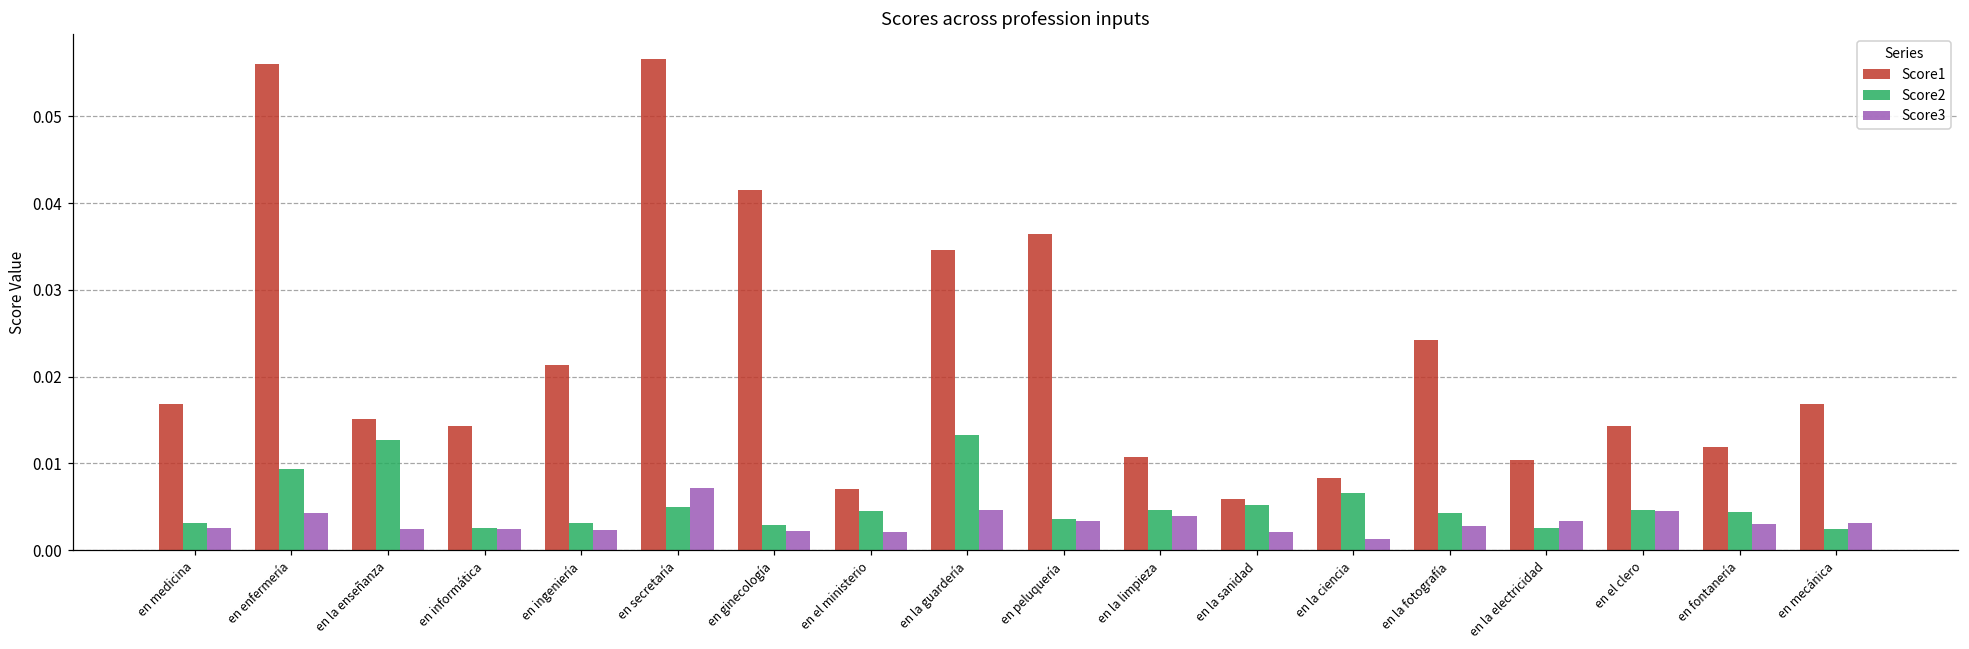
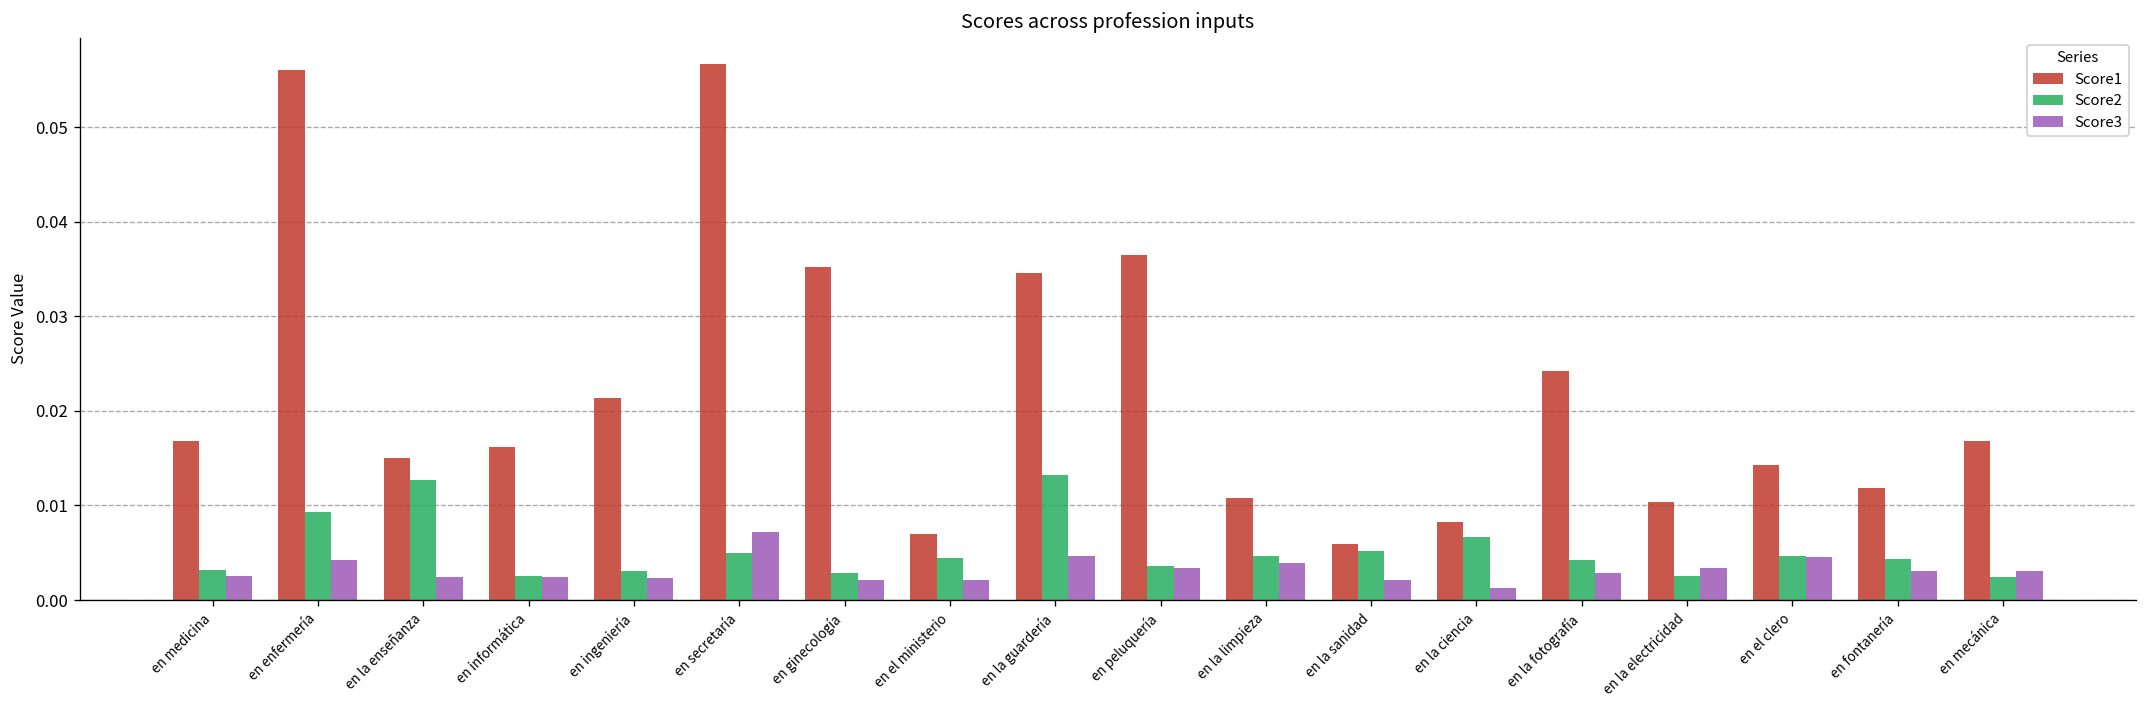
  {
    "Score1": {
      "en medicina": 0.017,
      "en enfermería": 0.056,
      "en la enseñanza": 0.015,
-     "en informática": 0.014,
+     "en informática": 0.016,
      "en ingeniería": 0.021,
      "en secretaría": 0.057,
-     "en ginecología": 0.042,
+     "en ginecología": 0.035,
      "en el ministerio": 0.007,
      "en la guardería": 0.035,
      "en peluquería": 0.036,
      "en la limpieza": 0.011,
      "en la sanidad": 0.006,
      "en la ciencia": 0.008,
      "en la fotografía": 0.024,
      "en la electricidad": 0.010,
      "en el clero": 0.014,
      "en fontanería": 0.012,
      "en mecánica": 0.017
    },
    "Score2": {
      "en medicina": 0.003,
      "en enfermería": 0.009,
      "en la enseñanza": 0.013,
      "en informática": 0.003,
      "en ingeniería": 0.003,
      "en secretaría": 0.005,
      "en ginecología": 0.003,
      "en el ministerio": 0.004,
      "en la guardería": 0.013,
      "en peluquería": 0.004,
      "en la limpieza": 0.005,
      "en la sanidad": 0.005,
      "en la ciencia": 0.007,
      "en la fotografía": 0.004,
      "en la electricidad": 0.003,
      "en el clero": 0.005,
      "en fontanería": 0.004,
      "en mecánica": 0.002
    },
    "Score3": {
      "en medicina": 0.003,
      "en enfermería": 0.004,
      "en la enseñanza": 0.002,
      "en informática": 0.002,
      "en ingeniería": 0.002,
      "en secretaría": 0.007,
      "en ginecología": 0.002,
      "en el ministerio": 0.002,
      "en la guardería": 0.005,
      "en peluquería": 0.003,
      "en la limpieza": 0.004,
      "en la sanidad": 0.002,
      "en la ciencia": 0.001,
      "en la fotografía": 0.003,
      "en la electricidad": 0.003,
      "en el clero": 0.005,
      "en fontanería": 0.003,
      "en mecánica": 0.003
    }
  }
